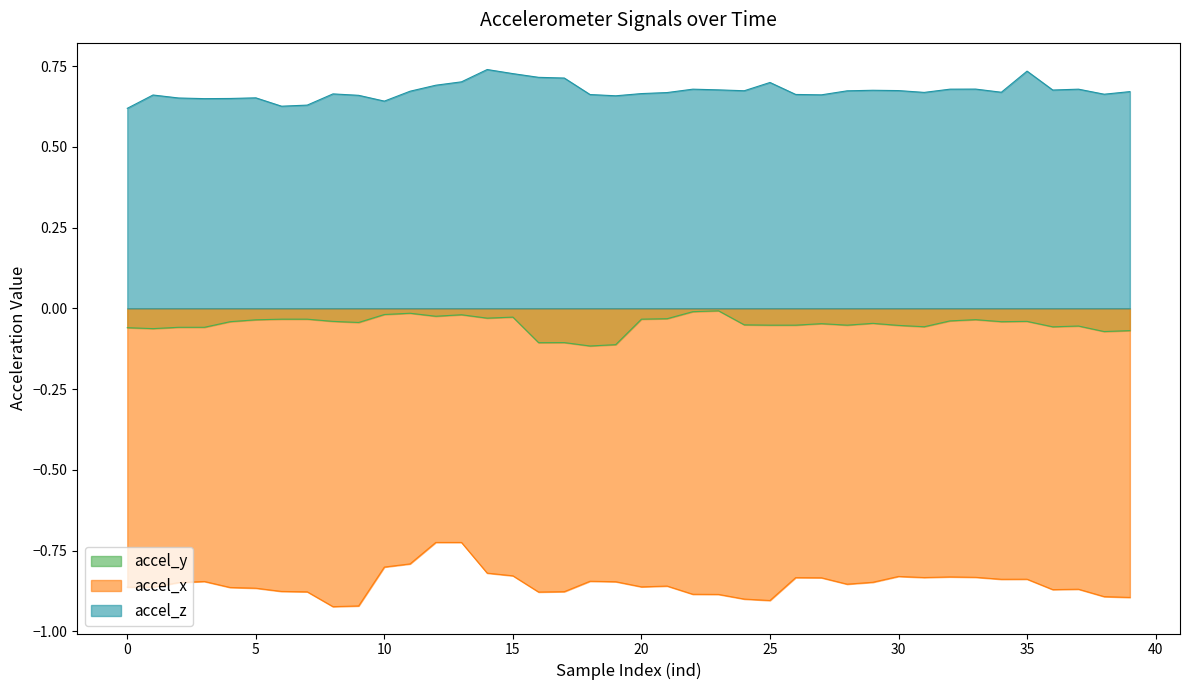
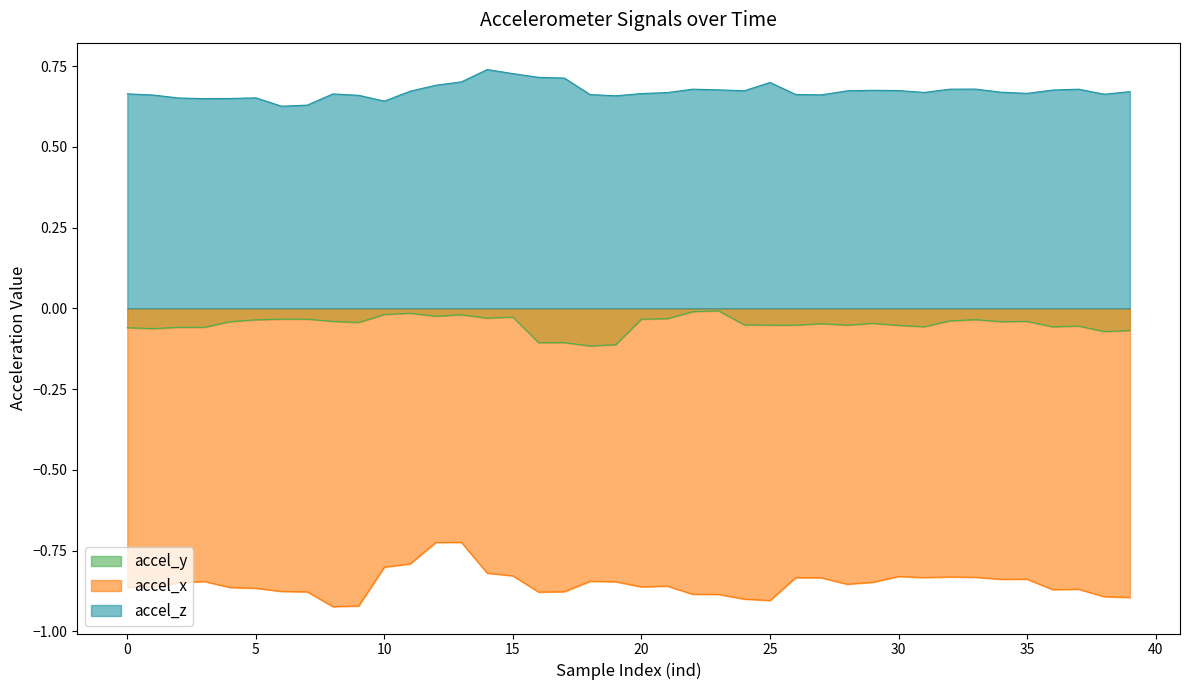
  {
    "accel_z": {
-     "0": 0.62,
+     "0": 0.66,
      "5": 0.65,
      "10": 0.64,
      "15": 0.73,
      "20": 0.66,
      "25": 0.70,
      "30": 0.67,
-     "35": 0.73
+     "35": 0.67
    }
  }
